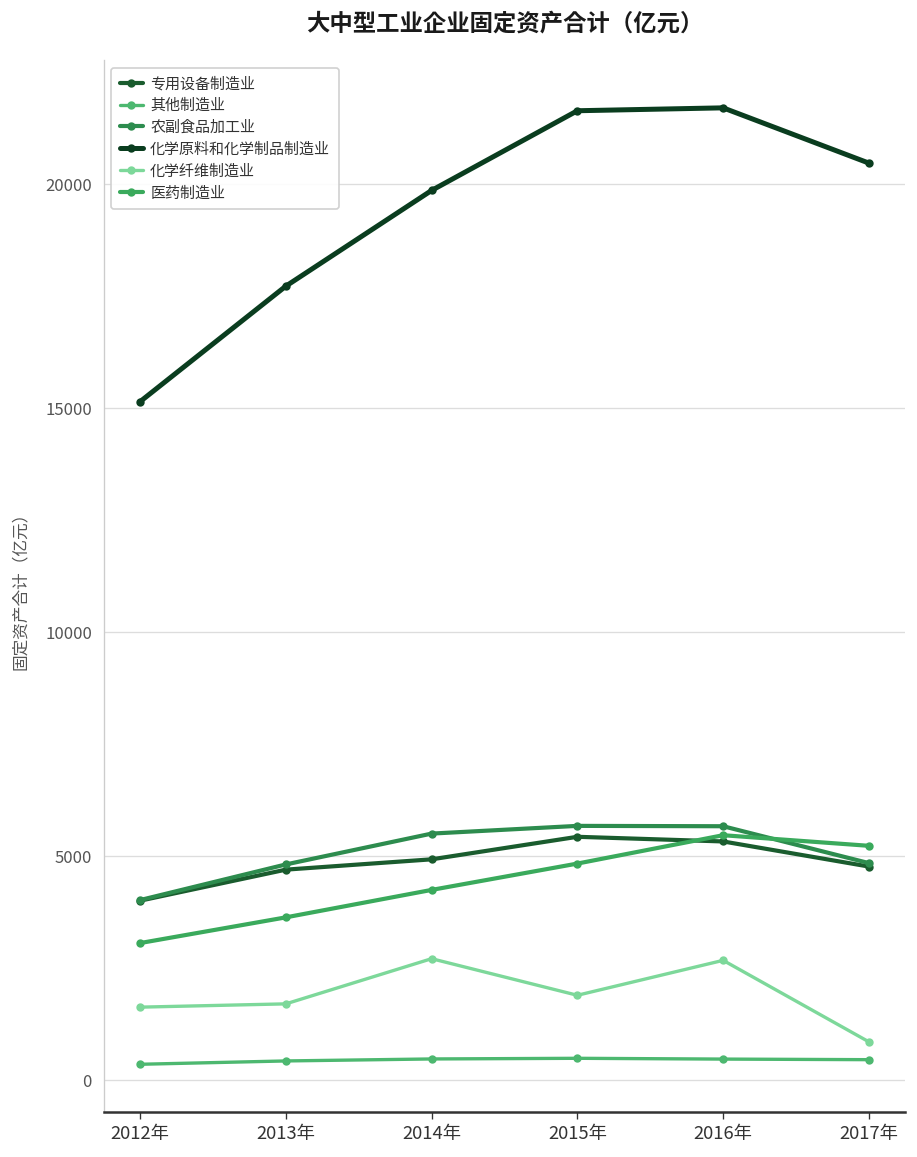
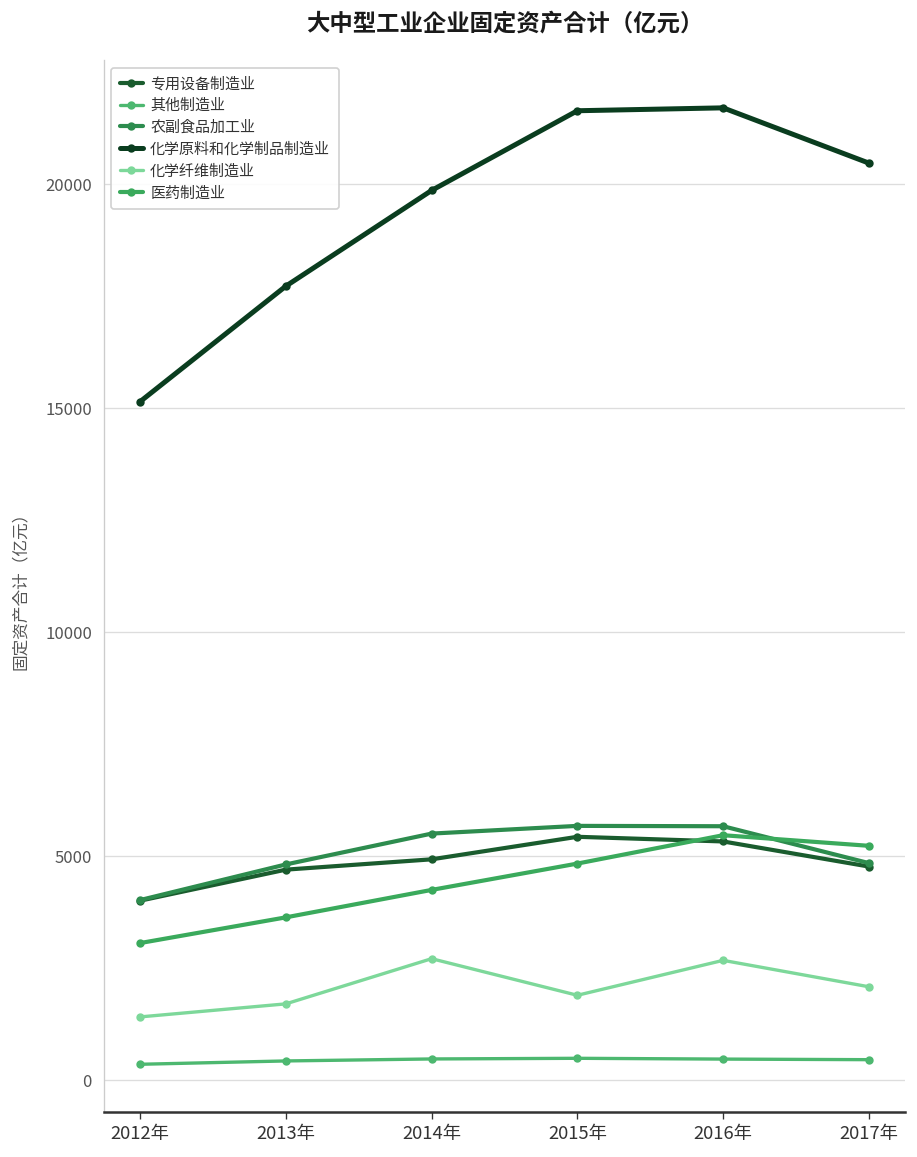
  {
    "化学纤维制造业": {
-     "2012年": 1600,
+     "2012年": 1400,
      "2013年": 1700,
      "2014年": 2700,
      "2015年": 1900,
      "2016年": 2700,
-     "2017年": 800
+     "2017年": 2100
    }
  }
